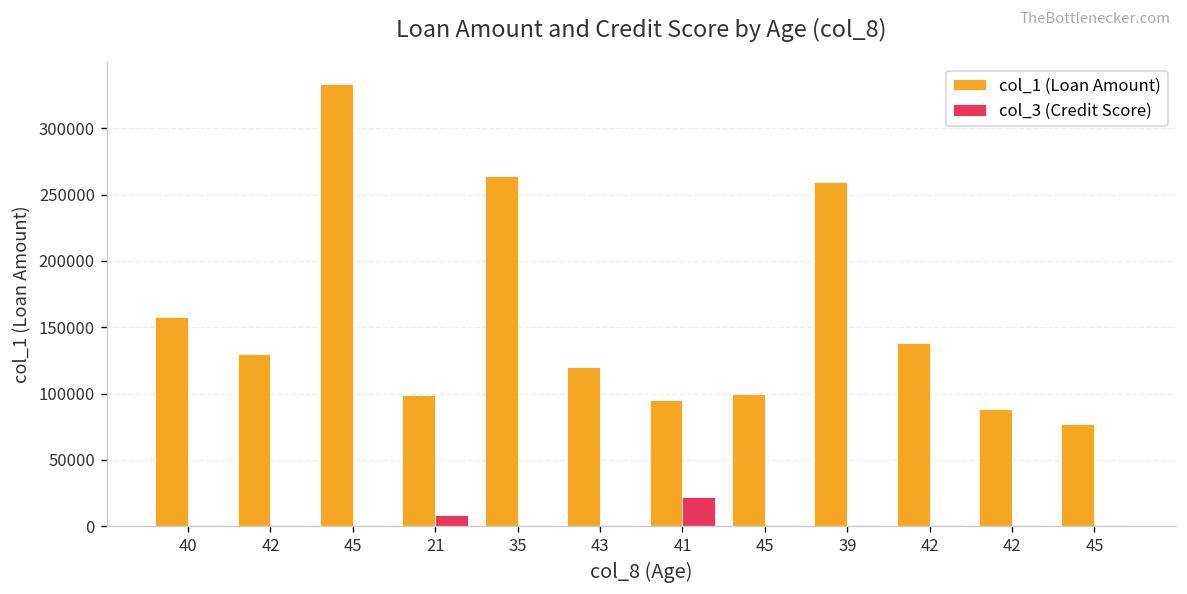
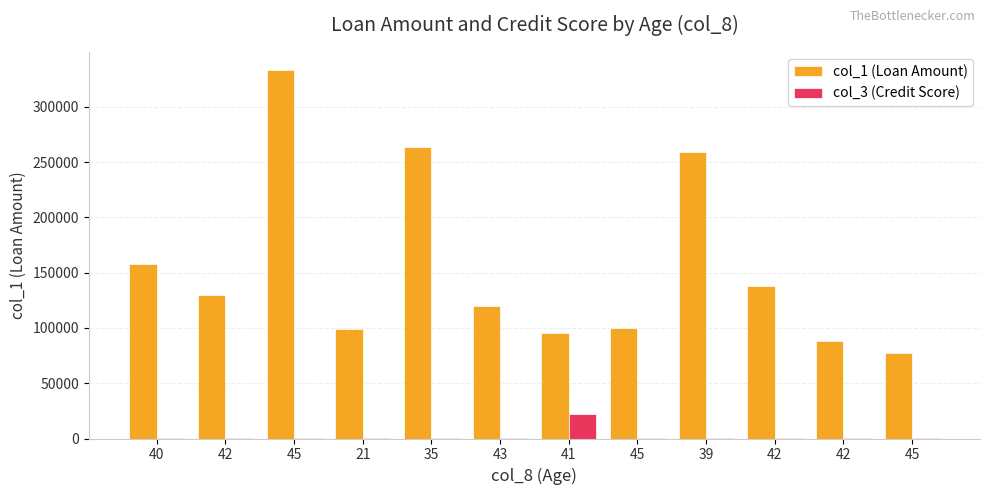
  {
    "col_1 (Loan Amount)": {
      "40": 158000,
      "21": 99000,
      "35": 264000,
      "43": 120000,
      "41": 95000,
      "39": 259000
    },
    "col_3 (Credit Score)": {
-     "21": 9000,
+     "21": 1000,
      "41": 22000
    }
  }
